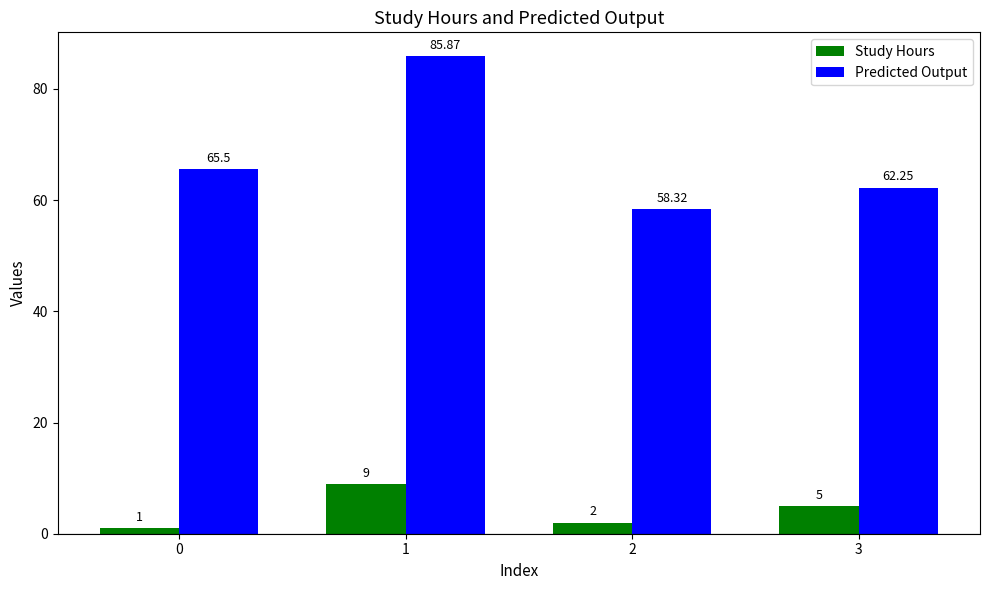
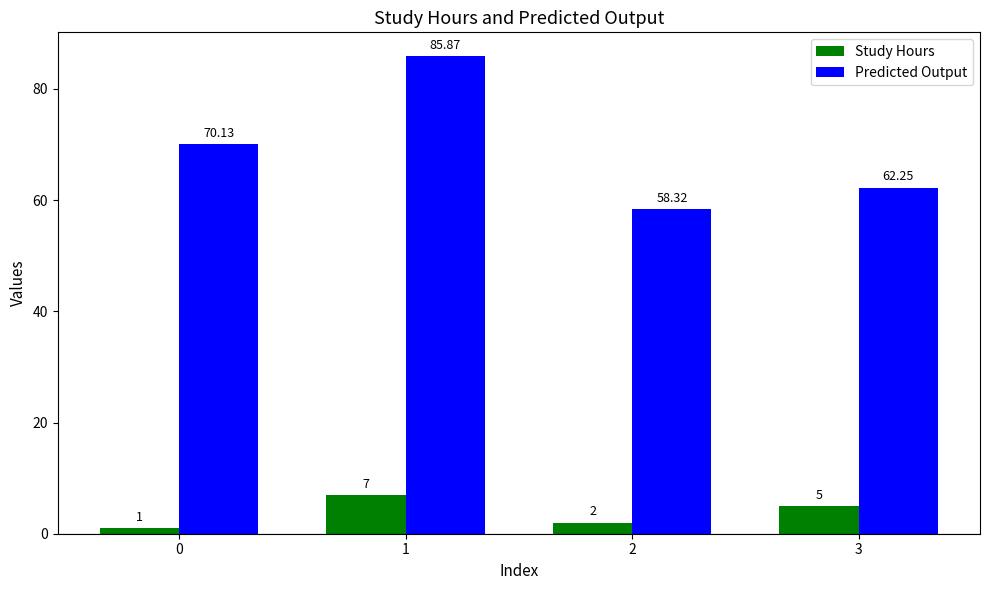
  {
    "Study Hours": {
      "0": 1,
-     "1": 9,
+     "1": 7,
      "2": 2,
      "3": 5
    },
    "Predicted Output": {
-     "0": 65.5,
+     "0": 70.13,
      "1": 85.87,
      "2": 58.32,
      "3": 62.25
    }
  }
